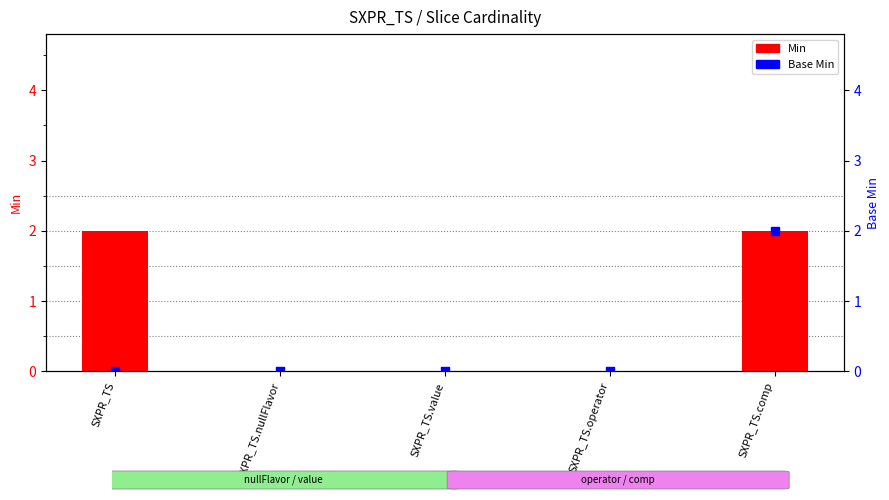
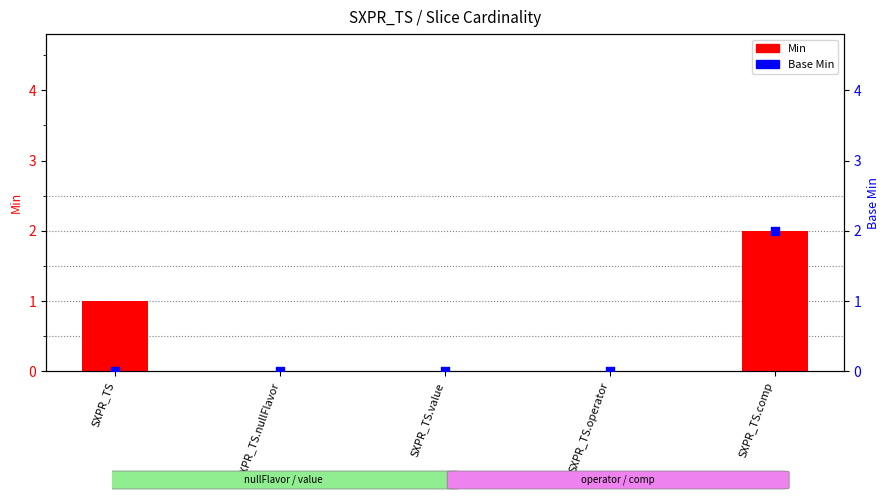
  {
    "Min": {
-     "SXPR_TS": 2,
+     "SXPR_TS": 1,
      "SXPR_TS.nullFlavor": 0,
      "SXPR_TS.value": 0,
      "SXPR_TS.operator": 0,
      "SXPR_TS.comp": 2
    }
  }
